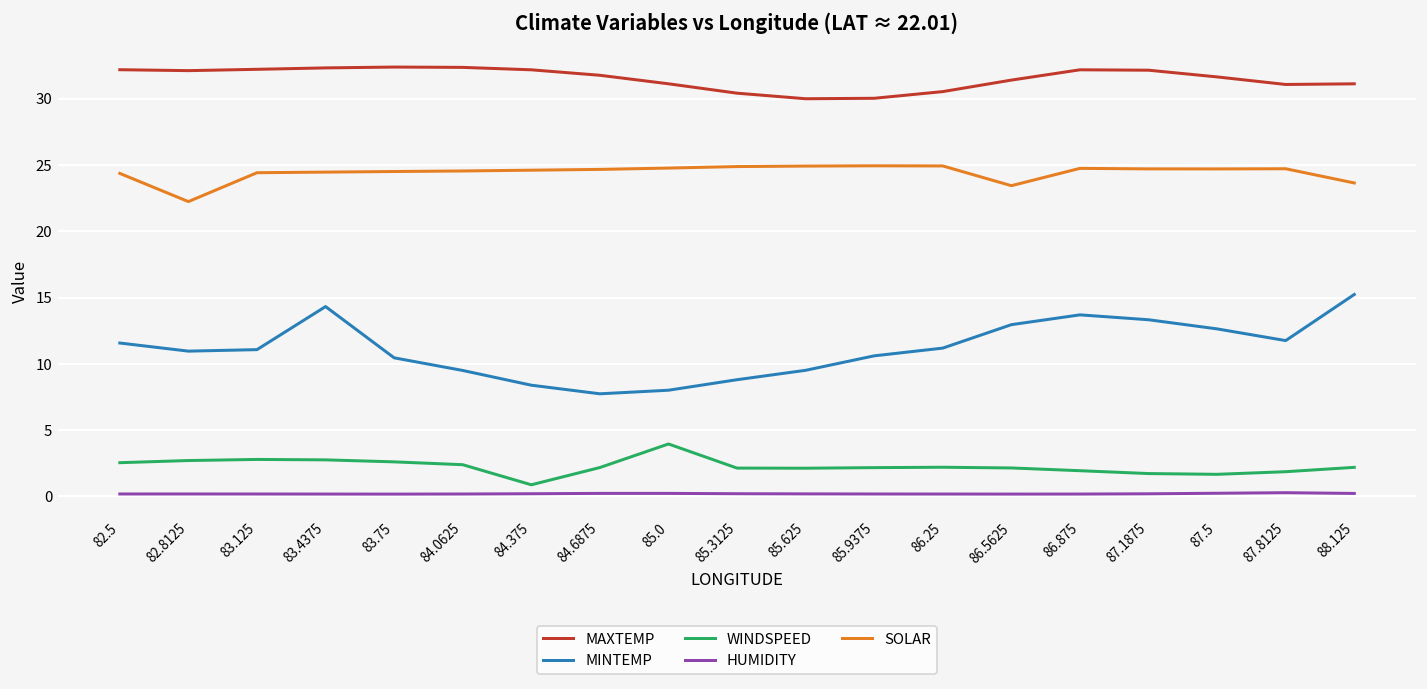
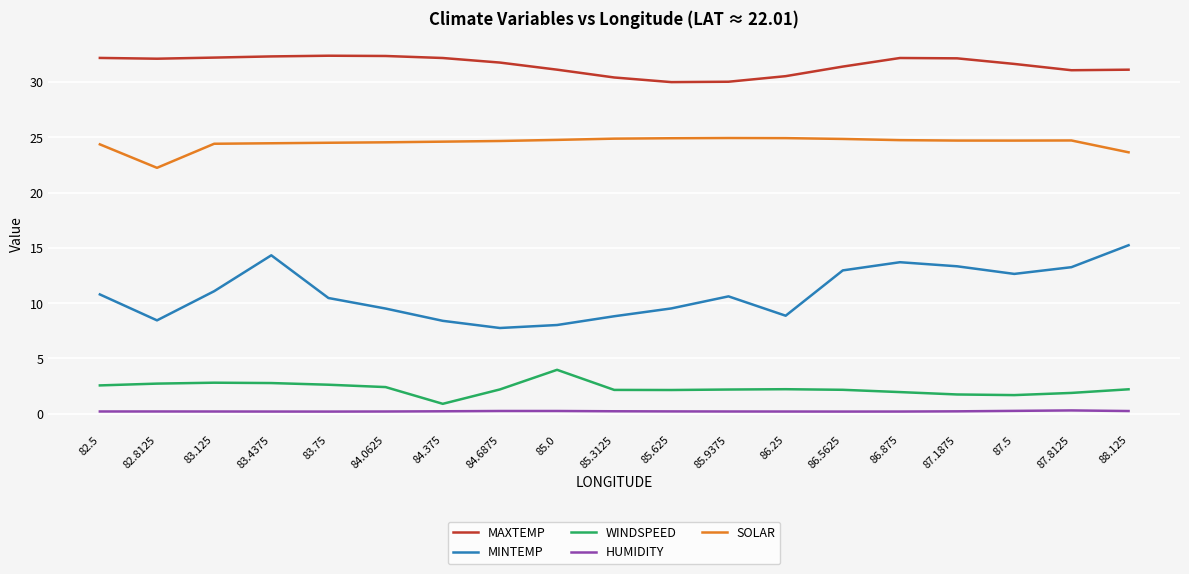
  {
    "MAXTEMP": {
      "82.5": 32.2,
      "82.8125": 32.1,
      "83.125": 32.2,
      "83.4375": 32.3,
      "83.75": 32.4,
      "84.0625": 32.4,
      "84.375": 32.2,
      "84.6875": 31.8,
      "85.0": 31.1,
      "85.3125": 30.4,
      "85.625": 30.0,
      "85.9375": 30.0,
      "86.25": 30.5,
      "86.5625": 31.4,
      "86.875": 32.2,
      "87.1875": 32.1,
      "87.5": 31.6,
      "87.8125": 31.1,
      "88.125": 31.1
    },
    "MINTEMP": {
-     "82.5": 11.6,
-     "82.8125": 11.0,
+     "82.5": 10.8,
+     "82.8125": 8.4,
      "83.125": 11.1,
      "83.4375": 14.3,
      "83.75": 10.5,
      "84.0625": 9.5,
      "84.375": 8.4,
      "84.6875": 7.7,
      "85.0": 8.0,
      "85.3125": 8.8,
      "85.625": 9.5,
      "85.9375": 10.6,
-     "86.25": 11.2,
+     "86.25": 8.9,
      "86.5625": 13.0,
      "86.875": 13.7,
      "87.1875": 13.3,
      "87.5": 12.6,
-     "87.8125": 11.8,
+     "87.8125": 13.2,
      "88.125": 15.2
    },
    "WINDSPEED": {
      "82.5": 2.5,
      "82.8125": 2.7,
      "83.125": 2.8,
      "83.4375": 2.8,
      "83.75": 2.6,
      "84.0625": 2.4,
      "84.375": 0.9,
      "84.6875": 2.2,
      "85.0": 4.0,
      "85.3125": 2.1,
      "85.625": 2.1,
      "85.9375": 2.2,
      "86.25": 2.2,
      "86.5625": 2.1,
      "86.875": 1.9,
      "87.1875": 1.7,
      "87.5": 1.7,
      "87.8125": 1.9,
      "88.125": 2.2
    },
    "HUMIDITY": {
      "82.5": 0.2,
      "82.8125": 0.2,
      "83.125": 0.2,
      "83.4375": 0.2,
      "83.75": 0.2,
      "84.0625": 0.2,
      "84.375": 0.2,
      "84.6875": 0.2,
      "85.0": 0.2,
      "85.3125": 0.2,
      "85.625": 0.2,
      "85.9375": 0.2,
      "86.25": 0.2,
      "86.5625": 0.2,
      "86.875": 0.2,
      "87.1875": 0.2,
      "87.5": 0.2,
      "87.8125": 0.3,
      "88.125": 0.2
    },
    "SOLAR": {
      "82.5": 24.4,
      "82.8125": 22.2,
      "83.125": 24.4,
      "83.4375": 24.5,
      "83.75": 24.5,
      "84.0625": 24.5,
      "84.375": 24.6,
      "84.6875": 24.7,
      "85.0": 24.8,
      "85.3125": 24.9,
      "85.625": 24.9,
      "85.9375": 24.9,
      "86.25": 24.9,
-     "86.5625": 23.4,
+     "86.5625": 24.8,
      "86.875": 24.7,
      "87.1875": 24.7,
      "87.5": 24.7,
      "87.8125": 24.7,
      "88.125": 23.6
    }
  }
